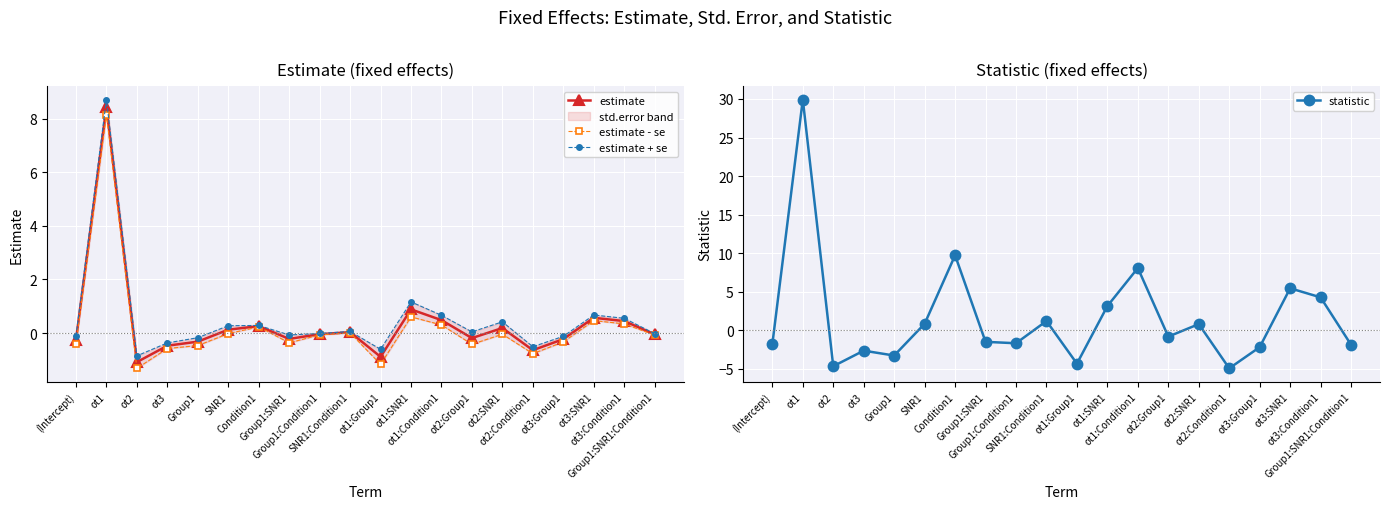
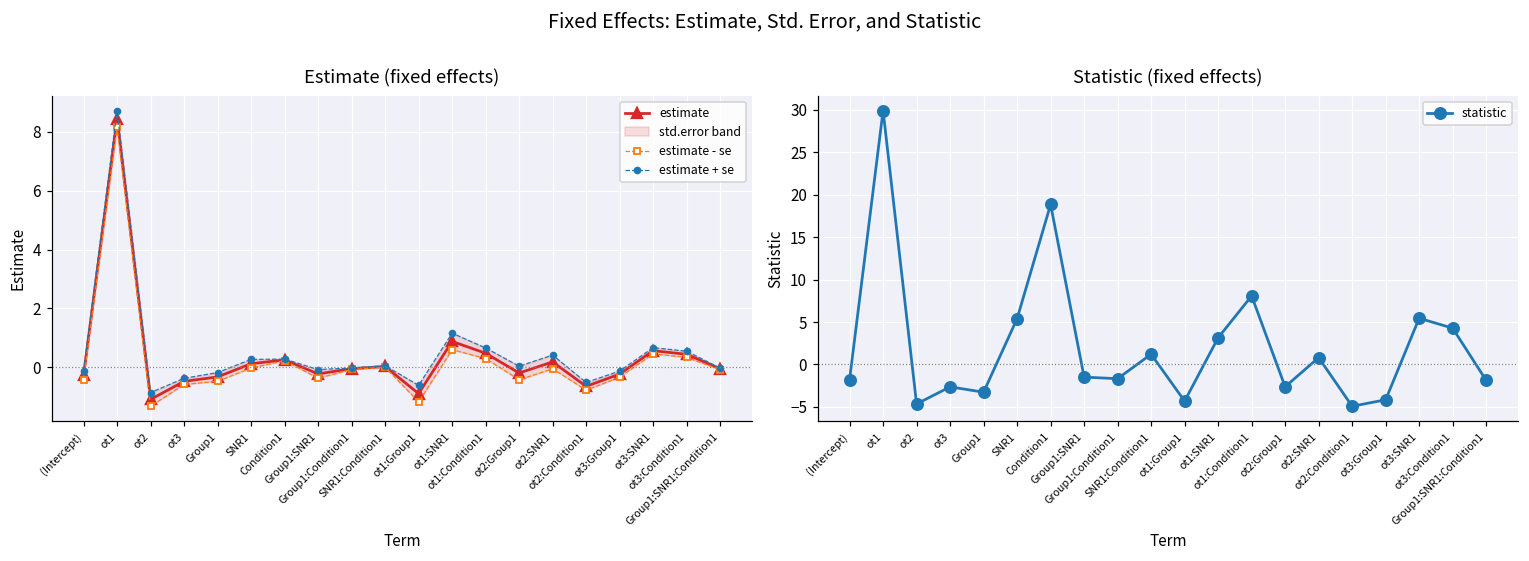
  {
    "Estimate (fixed effects)": {
      "estimate - se": {
        "(Intercept)": -0.4,
        "ot1": 8.1,
        "ot2": -1.3,
        "ot3": -0.6,
        "Group1": -0.5,
        "SNR1": 0.0,
        "Group1:SNR1": -0.4,
        "ot1:Group1": -1.2,
        "ot1:SNR1": 0.6,
        "ot1:Condition1": 0.3,
        "ot2:Group1": -0.4,
        "ot2:SNR1": 0.0,
        "ot2:Condition1": -0.8,
        "ot3:Group1": -0.3,
        "ot3:SNR1": 0.5,
        "ot3:Condition1": 0.3
      }
    },
    "Statistic (fixed effects)": {
      "(Intercept)": -2,
      "ot1": 30,
      "ot2": -5,
      "ot3": -3,
      "Group1": -3,
-     "SNR1": 1,
-     "Condition1": 10,
+     "SNR1": 5,
+     "Condition1": 19,
      "Group1:SNR1": -1,
      "Group1:Condition1": -2,
      "SNR1:Condition1": 1,
      "ot1:Group1": -4,
      "ot1:SNR1": 3,
      "ot1:Condition1": 8,
-     "ot2:Group1": -1,
+     "ot2:Group1": -3,
      "ot2:SNR1": 1,
      "ot2:Condition1": -5,
-     "ot3:Group1": -2,
+     "ot3:Group1": -4,
      "ot3:SNR1": 5,
      "ot3:Condition1": 4,
      "Group1:SNR1:Condition1": -2
    }
  }
